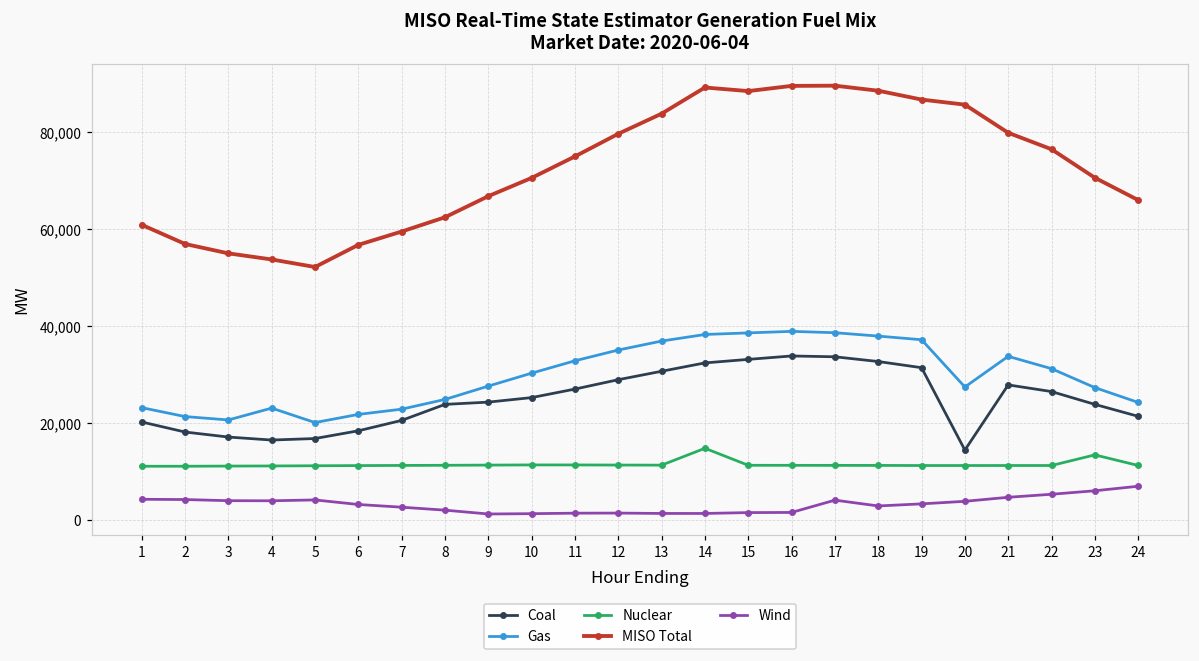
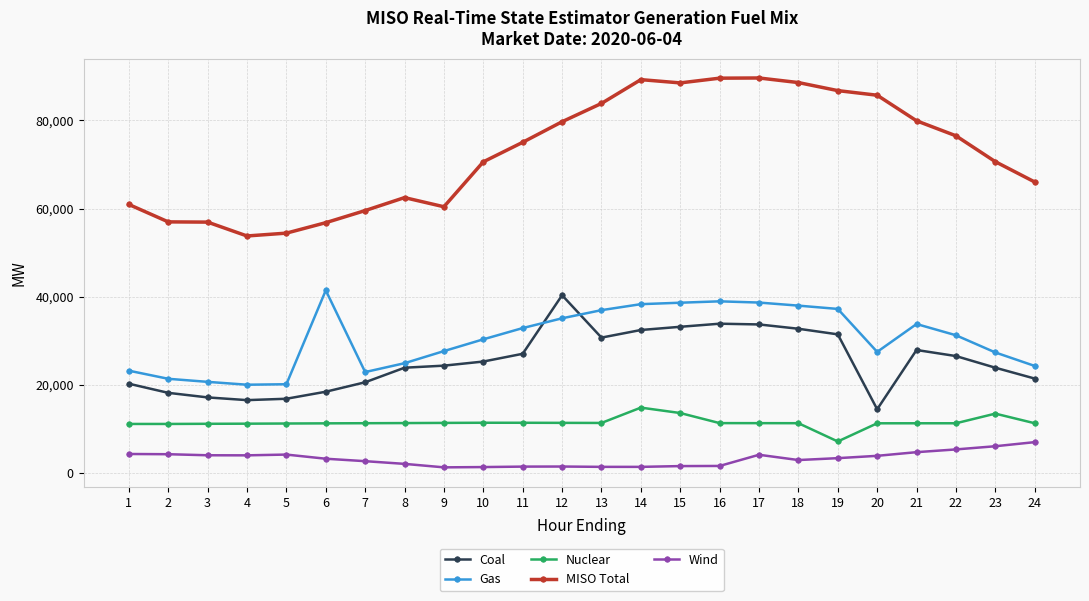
  {
    "Coal": {
      "1": "20,000",
      "2": "18,000",
      "3": "17,000",
      "4": "17,000",
      "5": "17,000",
      "6": "18,000",
      "7": "21,000",
      "8": "24,000",
      "9": "24,000",
      "10": "25,000",
      "11": "27,000",
-     "12": "29,000",
+     "12": "40,000",
      "13": "31,000",
      "14": "32,000",
      "15": "33,000",
      "16": "34,000",
      "17": "34,000",
      "18": "33,000",
      "19": "31,000",
      "20": "14,000",
      "21": "28,000",
      "22": "27,000",
      "23": "24,000",
      "24": "21,000"
    },
    "Gas": {
      "1": "23,000",
      "2": "21,000",
      "3": "21,000",
-     "4": "23,000",
+     "4": "20,000",
      "5": "20,000",
-     "6": "22,000",
+     "6": "41,000",
      "7": "23,000",
      "8": "25,000",
      "9": "28,000",
      "10": "30,000",
      "11": "33,000",
      "12": "35,000",
      "13": "37,000",
      "14": "38,000",
      "15": "39,000",
      "16": "39,000",
      "17": "39,000",
      "18": "38,000",
      "19": "37,000",
      "20": "27,000",
      "21": "34,000",
      "22": "31,000",
      "23": "27,000",
      "24": "24,000"
    },
    "Nuclear": {
      "1": "11,000",
      "2": "11,000",
      "3": "11,000",
      "4": "11,000",
      "5": "11,000",
      "6": "11,000",
      "7": "11,000",
      "8": "11,000",
      "9": "11,000",
      "10": "11,000",
      "11": "11,000",
      "12": "11,000",
      "13": "11,000",
      "14": "15,000",
-     "15": "11,000",
+     "15": "14,000",
      "16": "11,000",
      "17": "11,000",
      "18": "11,000",
-     "19": "11,000",
+     "19": "7,000",
      "20": "11,000",
      "21": "11,000",
      "22": "11,000",
      "23": "13,000",
      "24": "11,000"
    },
    "MISO Total": {
      "1": "61,000",
      "2": "57,000",
-     "3": "55,000",
+     "3": "57,000",
      "4": "54,000",
-     "5": "52,000",
+     "5": "54,000",
      "6": "57,000",
      "7": "60,000",
      "8": "62,000",
-     "9": "67,000",
+     "9": "60,000",
      "10": "71,000",
      "11": "75,000",
      "12": "80,000",
      "13": "84,000",
      "14": "89,000",
      "15": "88,000",
      "16": "90,000",
      "17": "90,000",
      "18": "89,000",
      "19": "87,000",
      "20": "86,000",
      "21": "80,000",
      "22": "76,000",
      "23": "71,000",
      "24": "66,000"
    },
    "Wind": {
      "1": "4,000",
      "2": "4,000",
      "3": "4,000",
      "4": "4,000",
      "5": "4,000",
      "6": "3,000",
      "7": "3,000",
      "8": "2,000",
      "9": "1,000",
      "10": "1,000",
      "11": "1,000",
      "12": "1,000",
      "13": "1,000",
      "14": "1,000",
      "15": "2,000",
      "16": "2,000",
      "17": "4,000",
      "18": "3,000",
      "19": "3,000",
      "20": "4,000",
      "21": "5,000",
      "22": "5,000",
      "23": "6,000",
      "24": "7,000"
    }
  }
